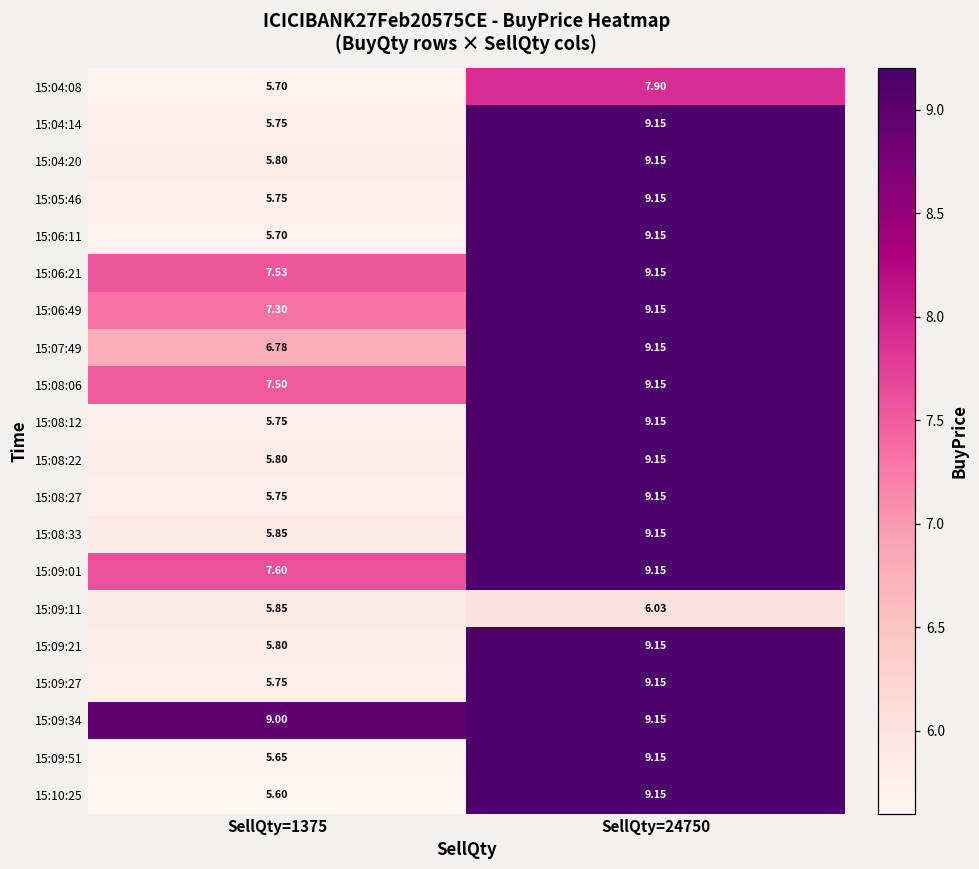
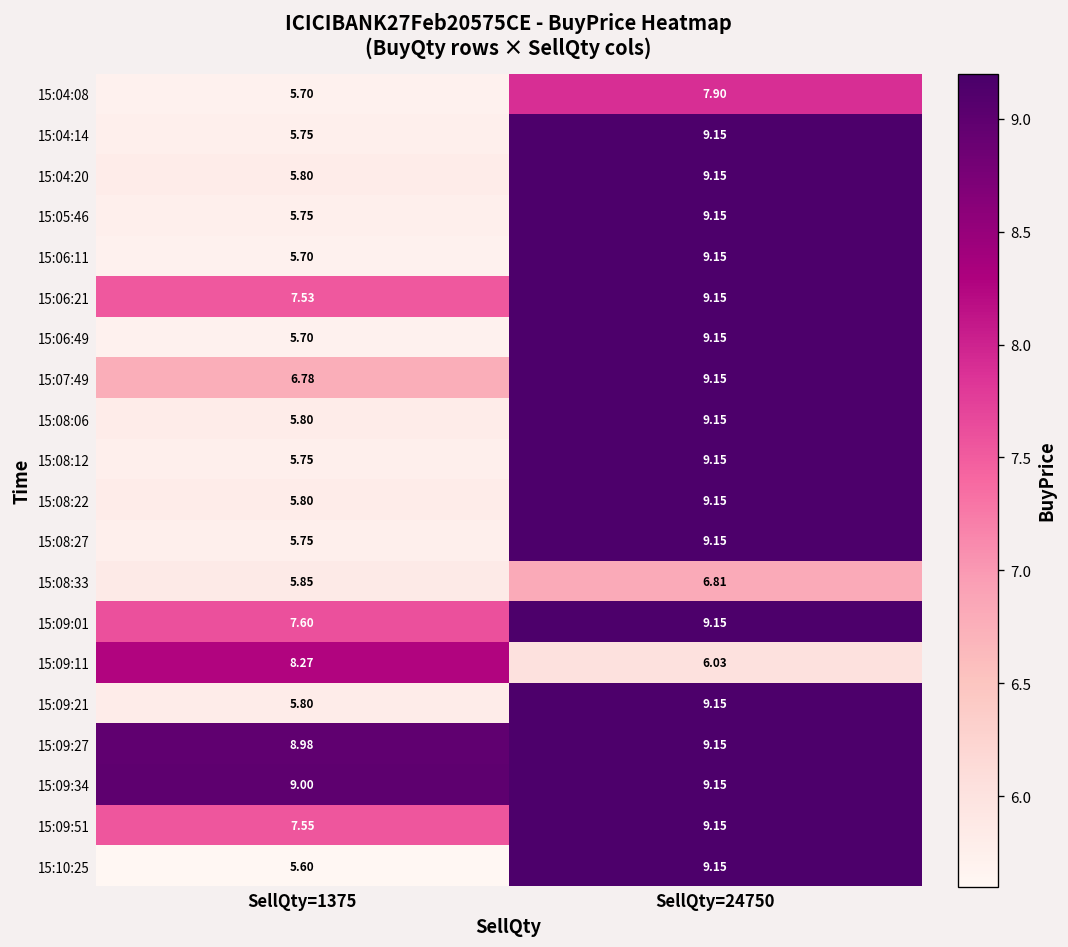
  {
    "15:04:08": {
      "SellQty=1375": 5.70,
      "SellQty=24750": 7.90
    },
    "15:04:14": {
      "SellQty=1375": 5.75,
      "SellQty=24750": 9.15
    },
    "15:04:20": {
      "SellQty=1375": 5.80,
      "SellQty=24750": 9.15
    },
    "15:05:46": {
      "SellQty=1375": 5.75,
      "SellQty=24750": 9.15
    },
    "15:06:11": {
      "SellQty=1375": 5.70,
      "SellQty=24750": 9.15
    },
    "15:06:21": {
      "SellQty=1375": 7.53,
      "SellQty=24750": 9.15
    },
    "15:06:49": {
-     "SellQty=1375": 7.30,
+     "SellQty=1375": 5.70,
      "SellQty=24750": 9.15
    },
    "15:07:49": {
      "SellQty=1375": 6.78,
      "SellQty=24750": 9.15
    },
    "15:08:06": {
-     "SellQty=1375": 7.50,
+     "SellQty=1375": 5.80,
      "SellQty=24750": 9.15
    },
    "15:08:12": {
      "SellQty=1375": 5.75,
      "SellQty=24750": 9.15
    },
    "15:08:22": {
      "SellQty=1375": 5.80,
      "SellQty=24750": 9.15
    },
    "15:08:27": {
      "SellQty=1375": 5.75,
      "SellQty=24750": 9.15
    },
    "15:08:33": {
      "SellQty=1375": 5.85,
-     "SellQty=24750": 9.15
+     "SellQty=24750": 6.81
    },
    "15:09:01": {
      "SellQty=1375": 7.60,
      "SellQty=24750": 9.15
    },
    "15:09:11": {
-     "SellQty=1375": 5.85,
+     "SellQty=1375": 8.27,
      "SellQty=24750": 6.03
    },
    "15:09:21": {
      "SellQty=1375": 5.80,
      "SellQty=24750": 9.15
    },
    "15:09:27": {
-     "SellQty=1375": 5.75,
+     "SellQty=1375": 8.98,
      "SellQty=24750": 9.15
    },
    "15:09:34": {
      "SellQty=1375": 9.00,
      "SellQty=24750": 9.15
    },
    "15:09:51": {
-     "SellQty=1375": 5.65,
+     "SellQty=1375": 7.55,
      "SellQty=24750": 9.15
    },
    "15:10:25": {
      "SellQty=1375": 5.60,
      "SellQty=24750": 9.15
    }
  }
